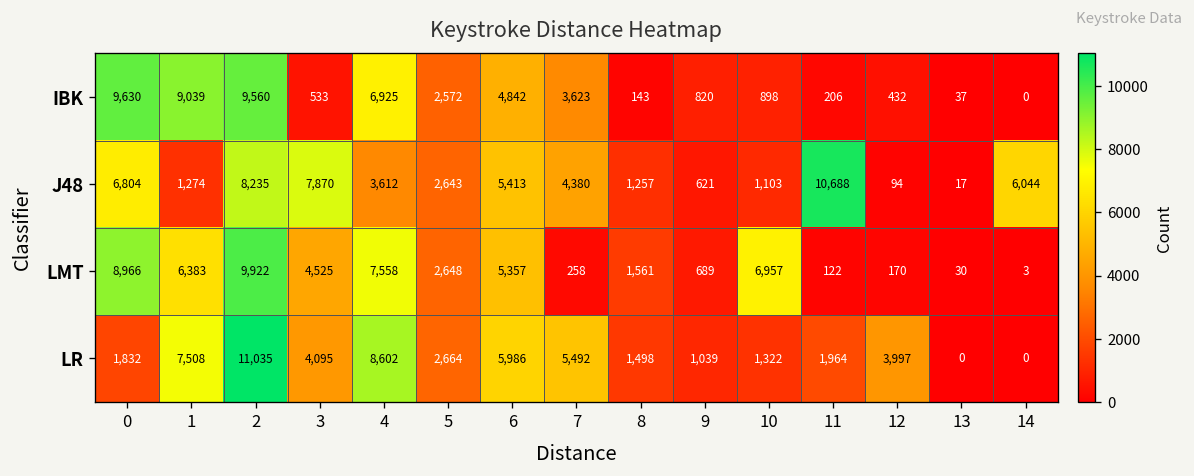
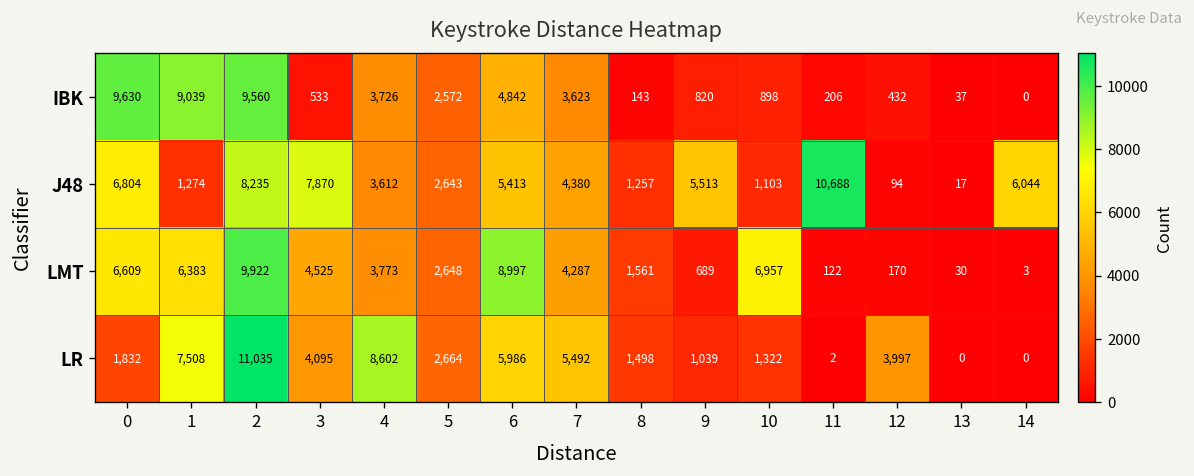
  {
    "IBK": {
      "0": "9,630",
      "1": "9,039",
      "2": "9,560",
      "3": "533",
-     "4": "6,925",
+     "4": "3,726",
      "5": "2,572",
      "6": "4,842",
      "7": "3,623",
      "8": "143",
      "9": "820",
      "10": "898",
      "11": "206",
      "12": "432",
      "13": "37",
      "14": "0"
    },
    "J48": {
      "0": "6,804",
      "1": "1,274",
      "2": "8,235",
      "3": "7,870",
      "4": "3,612",
      "5": "2,643",
      "6": "5,413",
      "7": "4,380",
      "8": "1,257",
-     "9": "621",
+     "9": "5,513",
      "10": "1,103",
      "11": "10,688",
      "12": "94",
      "13": "17",
      "14": "6,044"
    },
    "LMT": {
-     "0": "8,966",
+     "0": "6,609",
      "1": "6,383",
      "2": "9,922",
      "3": "4,525",
-     "4": "7,558",
+     "4": "3,773",
      "5": "2,648",
-     "6": "5,357",
-     "7": "258",
+     "6": "8,997",
+     "7": "4,287",
      "8": "1,561",
      "9": "689",
      "10": "6,957",
      "11": "122",
      "12": "170",
      "13": "30",
      "14": "3"
    },
    "LR": {
      "0": "1,832",
      "1": "7,508",
      "2": "11,035",
      "3": "4,095",
      "4": "8,602",
      "5": "2,664",
      "6": "5,986",
      "7": "5,492",
      "8": "1,498",
      "9": "1,039",
      "10": "1,322",
-     "11": "1,964",
+     "11": "2",
      "12": "3,997",
      "13": "0",
      "14": "0"
    }
  }
